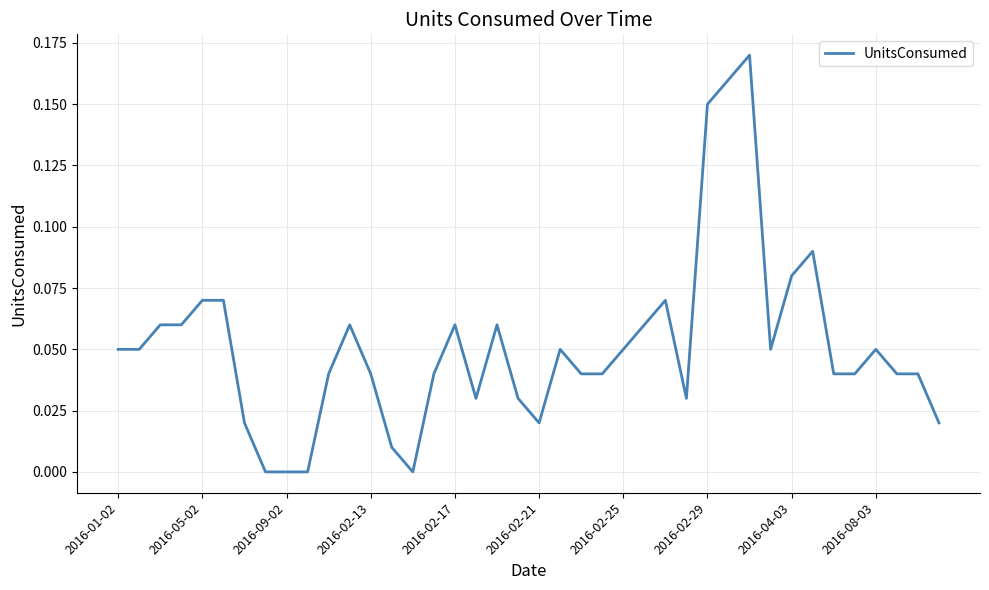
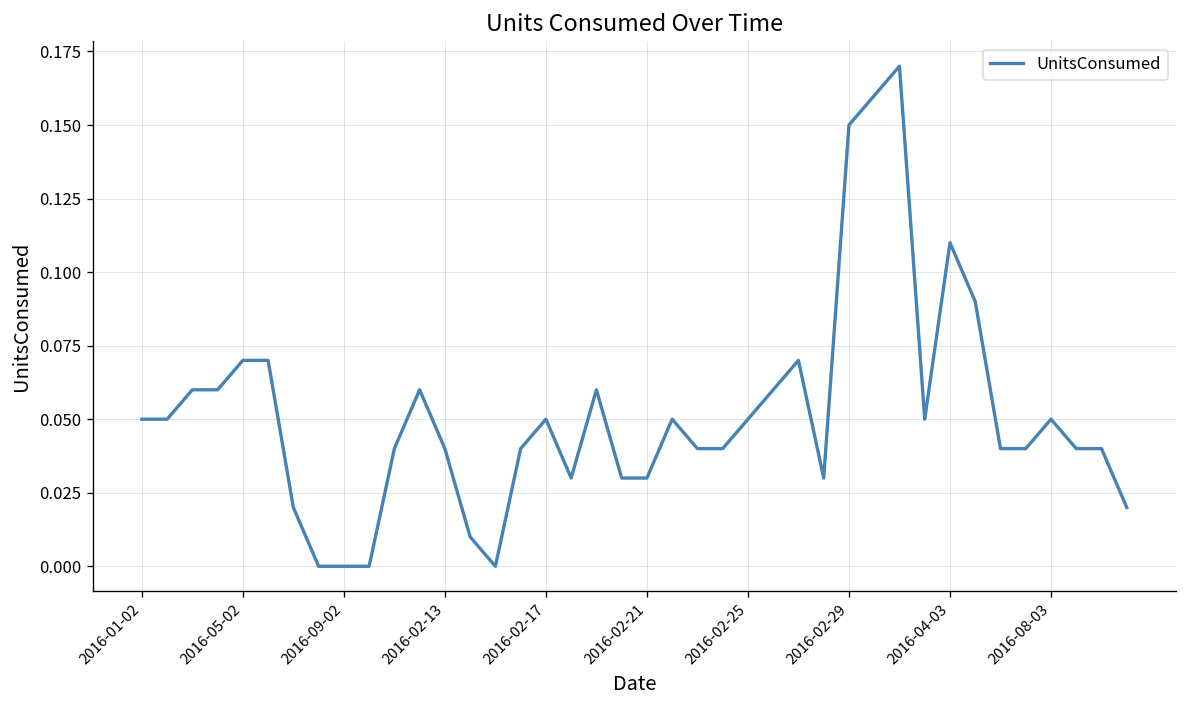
  {
    "2016-01-02": 0.05,
    "2016-05-02": 0.07,
    "2016-09-02": 0.00,
    "2016-02-13": 0.04,
-   "2016-02-17": 0.06,
-   "2016-02-21": 0.02,
+   "2016-02-17": 0.05,
+   "2016-02-21": 0.03,
    "2016-02-25": 0.05,
    "2016-02-29": 0.15,
-   "2016-04-03": 0.08,
+   "2016-04-03": 0.11,
    "2016-08-03": 0.05
  }
